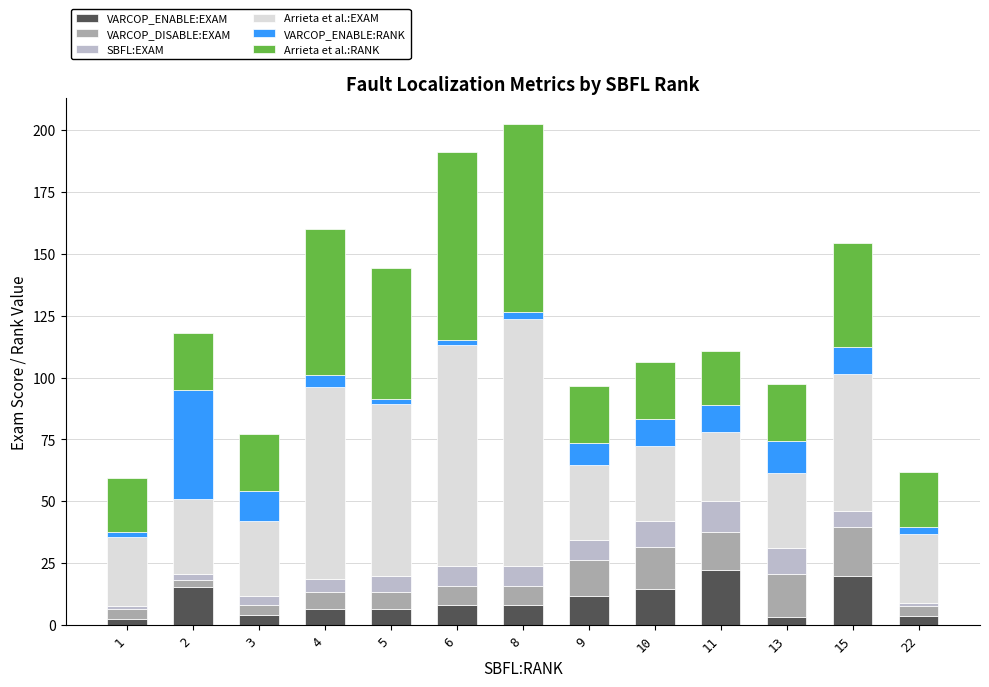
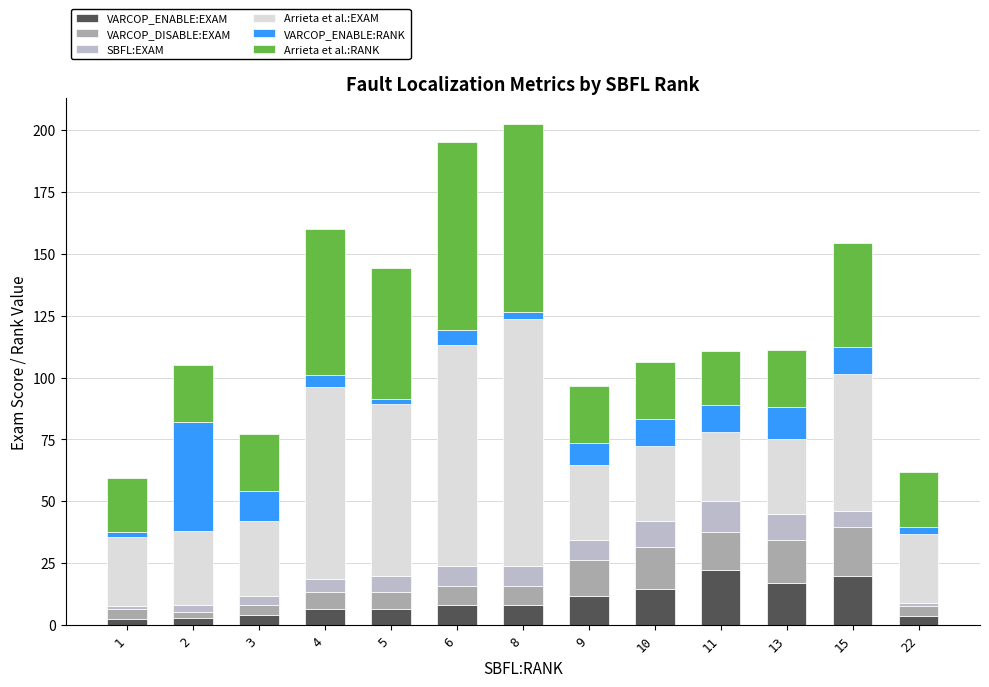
  {
    "VARCOP_ENABLE:EXAM": {
      "1": 3,
-     "2": 15,
+     "2": 3,
      "3": 4,
      "4": 7,
      "5": 7,
      "6": 8,
      "8": 8,
      "9": 12,
      "10": 14,
      "11": 22,
-     "13": 3,
+     "13": 17,
      "15": 20,
      "22": 4
    },
    "VARCOP_ENABLE:RANK": {
      "1": 2,
      "2": 44,
      "3": 12,
      "4": 5,
      "5": 2,
-     "6": 2,
+     "6": 6,
      "8": 3,
      "9": 9,
      "10": 11,
      "11": 11,
      "13": 13,
      "15": 11,
      "22": 3
    },
    "Arrieta et al.:RANK": {
      "1": 22,
      "2": 23,
      "3": 23,
      "4": 59,
      "5": 53,
      "6": 76,
      "8": 76,
      "9": 23,
      "10": 23,
      "11": 22,
      "13": 23,
      "15": 42,
      "22": 22
    }
  }
